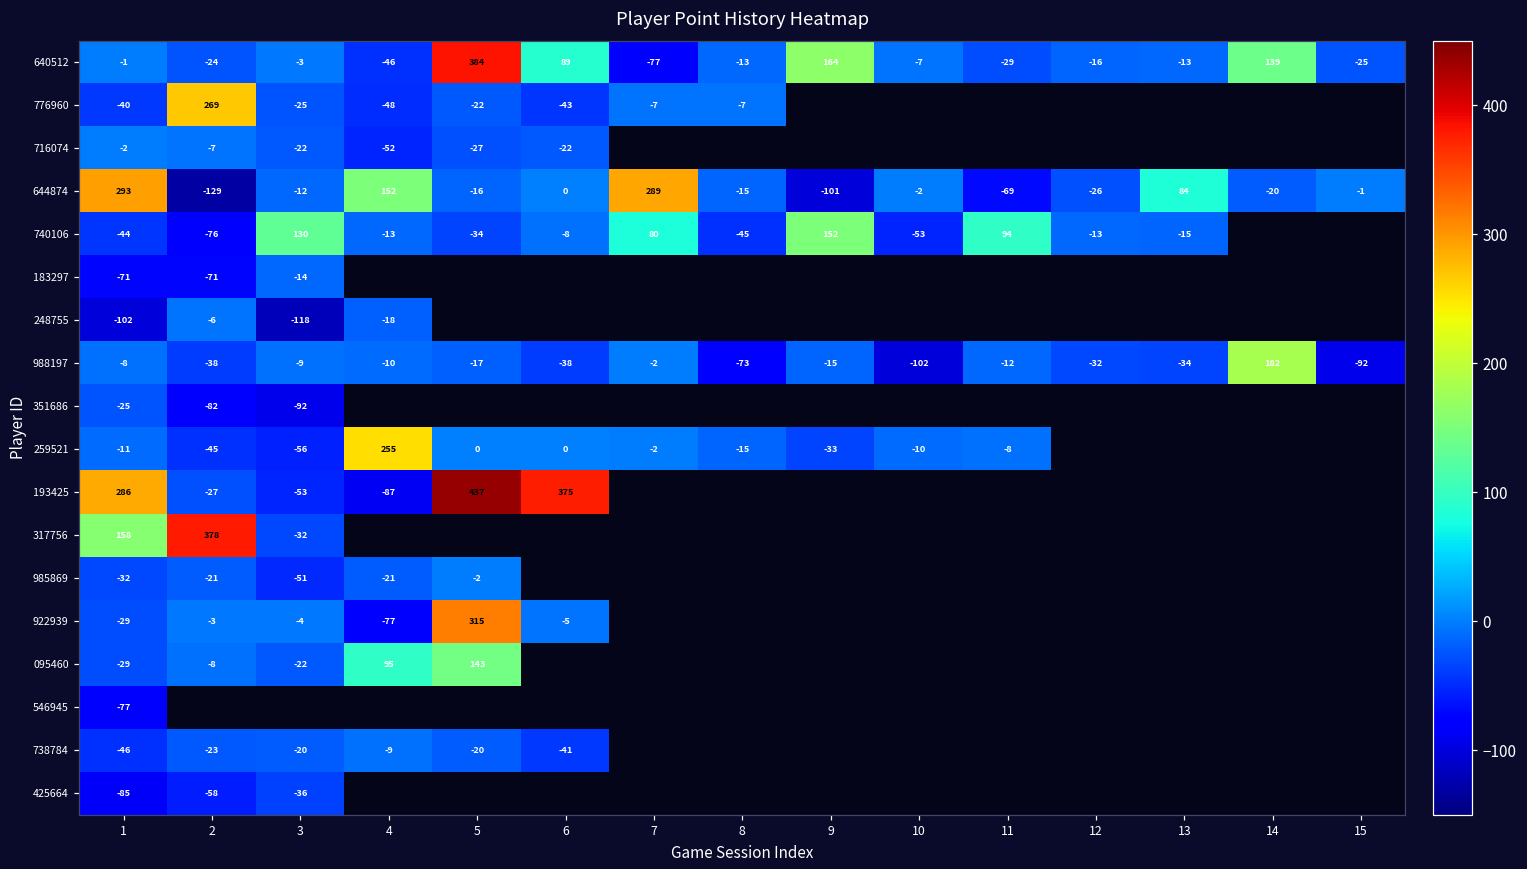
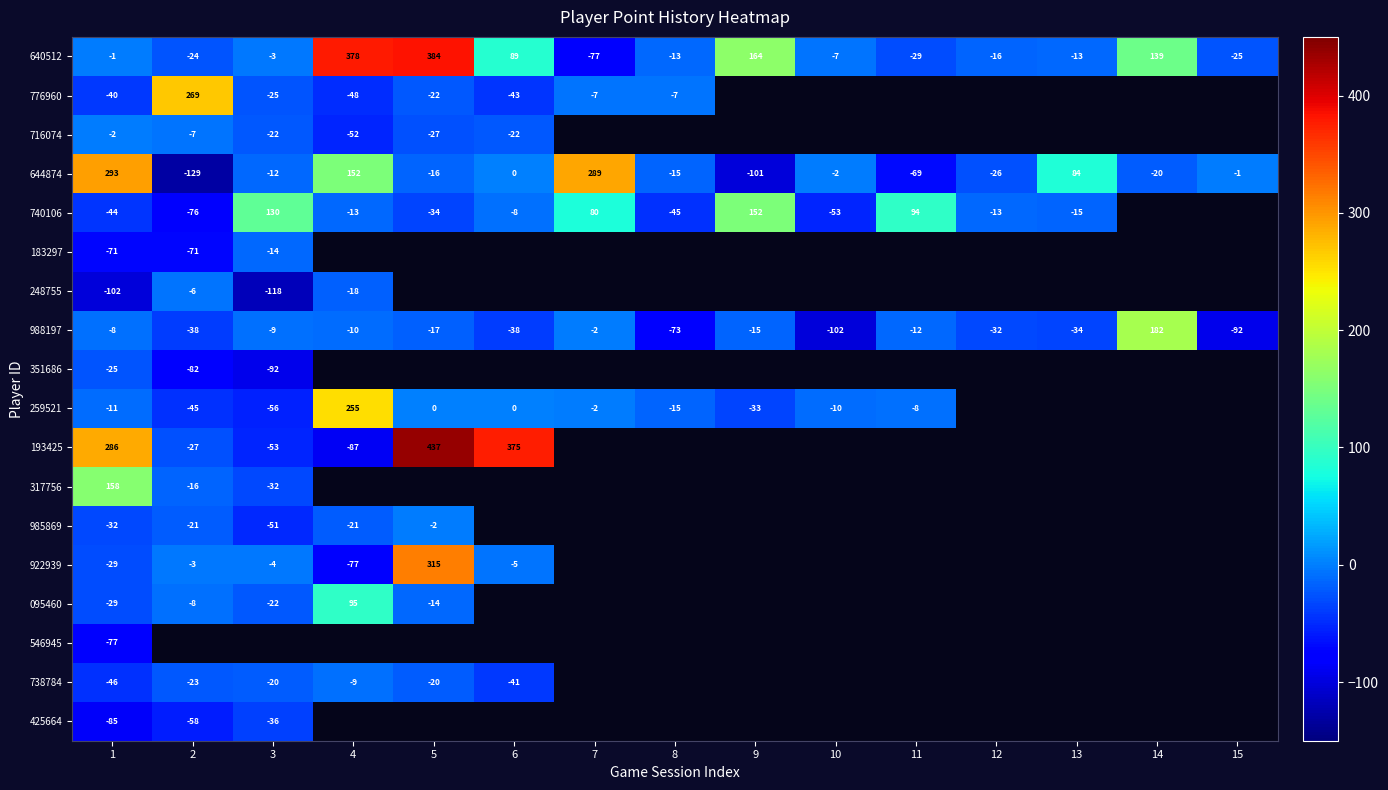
  {
    "640512": {
      "1": -1,
      "2": -24,
      "3": -3,
-     "4": -46,
+     "4": 378,
      "5": 384,
      "6": 89,
      "7": -77,
      "8": -13,
      "9": 164,
      "10": -7,
      "11": -29,
      "12": -16,
      "13": -13,
      "14": 139,
      "15": -25
    },
    "776960": {
      "1": -40,
      "2": 269,
      "3": -25,
      "4": -48,
      "5": -22,
      "6": -43,
      "7": -7,
      "8": -7
    },
    "716074": {
      "1": -2,
      "2": -7,
      "3": -22,
      "4": -52,
      "5": -27,
      "6": -22
    },
    "644874": {
      "1": 293,
      "2": -129,
      "3": -12,
      "4": 152,
      "5": -16,
      "6": 0,
      "7": 289,
      "8": -15,
      "9": -101,
      "10": -2,
      "11": -69,
      "12": -26,
      "13": 84,
      "14": -20,
      "15": -1
    },
    "740106": {
      "1": -44,
      "2": -76,
      "3": 130,
      "4": -13,
      "5": -34,
      "6": -8,
      "7": 80,
      "8": -45,
      "9": 152,
      "10": -53,
      "11": 94,
      "12": -13,
      "13": -15
    },
    "183297": {
      "1": -71,
      "2": -71,
      "3": -14
    },
    "248755": {
      "1": -102,
      "2": -6,
      "3": -118,
      "4": -18
    },
    "988197": {
      "1": -8,
      "2": -38,
      "3": -9,
      "4": -10,
      "5": -17,
      "6": -38,
      "7": -2,
      "8": -73,
      "9": -15,
      "10": -102,
      "11": -12,
      "12": -32,
      "13": -34,
      "14": 182,
      "15": -92
    },
    "351686": {
      "1": -25,
      "2": -82,
      "3": -92
    },
    "259521": {
      "1": -11,
      "2": -45,
      "3": -56,
      "4": 255,
      "5": 0,
      "6": 0,
      "7": -2,
      "8": -15,
      "9": -33,
      "10": -10,
      "11": -8
    },
    "193425": {
      "1": 286,
      "2": -27,
      "3": -53,
      "4": -87,
      "5": 437,
      "6": 375
    },
    "317756": {
      "1": 158,
-     "2": 378,
+     "2": -16,
      "3": -32
    },
    "985869": {
      "1": -32,
      "2": -21,
      "3": -51,
      "4": -21,
      "5": -2
    },
    "922939": {
      "1": -29,
      "2": -3,
      "3": -4,
      "4": -77,
      "5": 315,
      "6": -5
    },
    "095460": {
      "1": -29,
      "2": -8,
      "3": -22,
      "4": 95,
-     "5": 143
+     "5": -14
    },
    "546945": {
      "1": -77
    },
    "738784": {
      "1": -46,
      "2": -23,
      "3": -20,
      "4": -9,
      "5": -20,
      "6": -41
    },
    "425664": {
      "1": -85,
      "2": -58,
      "3": -36
    }
  }
